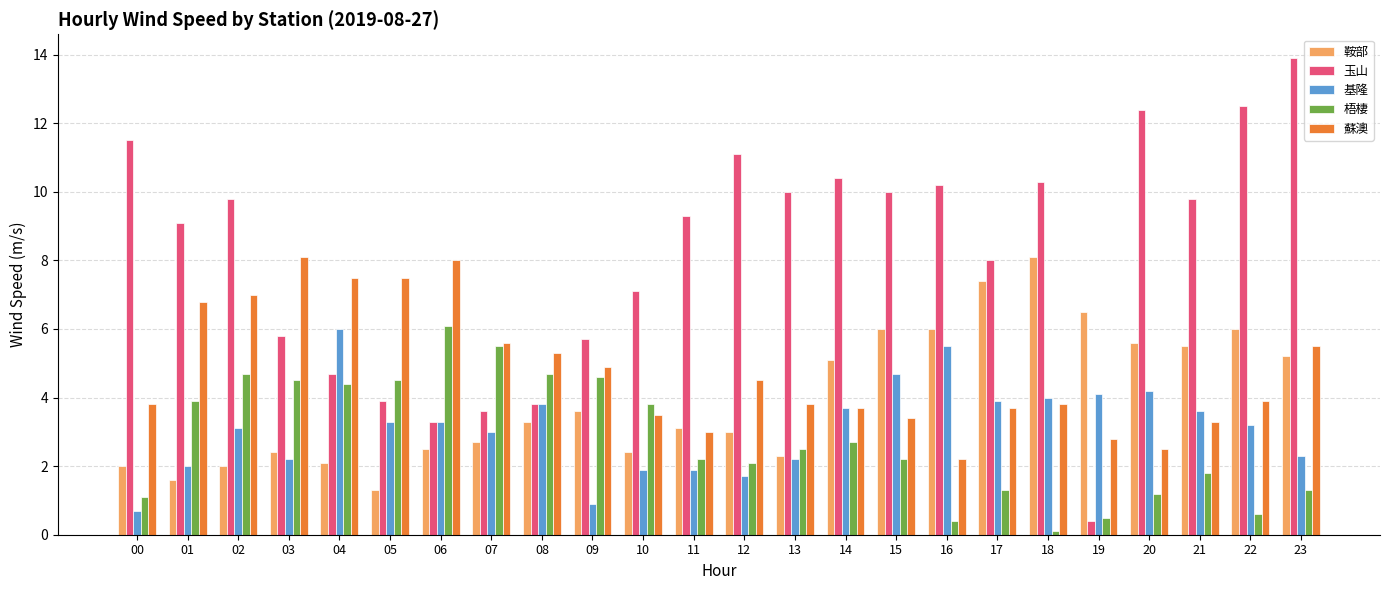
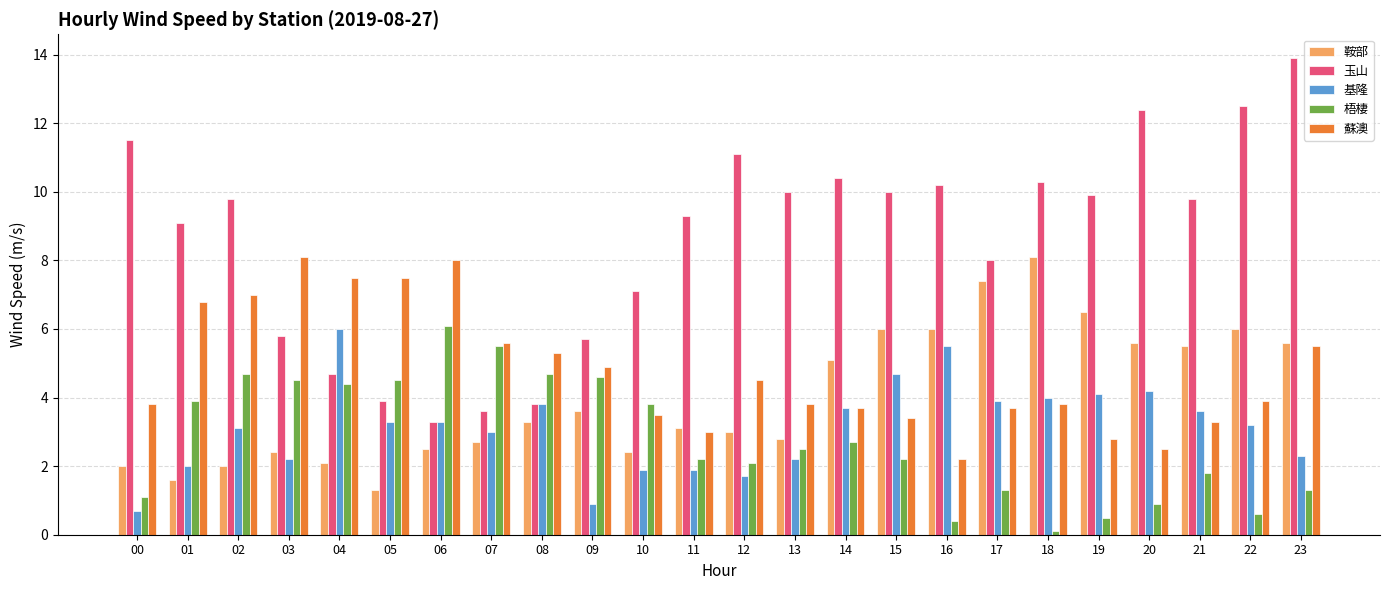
  {
    "鞍部": {
      "00": 2.0,
      "01": 1.6,
      "02": 2.0,
      "03": 2.4,
      "04": 2.1,
      "05": 1.3,
      "06": 2.5,
      "07": 2.7,
      "08": 3.3,
      "09": 3.6,
      "10": 2.4,
      "11": 3.1,
      "12": 3.0,
-     "13": 2.3,
+     "13": 2.8,
      "14": 5.1,
      "15": 6.0,
      "16": 6.0,
      "17": 7.4,
      "18": 8.1,
      "19": 6.5,
      "20": 5.6,
      "21": 5.5,
      "22": 6.0,
-     "23": 5.2
+     "23": 5.6
    },
    "玉山": {
      "00": 11.5,
      "01": 9.1,
      "02": 9.8,
      "03": 5.8,
      "04": 4.7,
      "05": 3.9,
      "06": 3.3,
      "07": 3.6,
      "08": 3.8,
      "09": 5.7,
      "10": 7.1,
      "11": 9.3,
      "12": 11.1,
      "13": 10.0,
      "14": 10.4,
      "15": 10.0,
      "16": 10.2,
      "17": 8.0,
      "18": 10.3,
-     "19": 0.4,
+     "19": 9.9,
      "20": 12.4,
      "21": 9.8,
      "22": 12.5,
      "23": 13.9
    },
    "基隆": {
      "00": 0.7,
      "01": 2.0,
      "02": 3.1,
      "03": 2.2,
      "04": 6.0,
      "05": 3.3,
      "06": 3.3,
      "07": 3.0,
      "08": 3.8,
      "09": 0.9,
      "10": 1.9,
      "11": 1.9,
      "12": 1.7,
      "13": 2.2,
      "14": 3.7,
      "15": 4.7,
      "16": 5.5,
      "17": 3.9,
      "18": 4.0,
      "19": 4.1,
      "20": 4.2,
      "21": 3.6,
      "22": 3.2,
      "23": 2.3
    },
    "梧棲": {
      "00": 1.1,
      "01": 3.9,
      "02": 4.7,
      "03": 4.5,
      "04": 4.4,
      "05": 4.5,
      "06": 6.1,
      "07": 5.5,
      "08": 4.7,
      "09": 4.6,
      "10": 3.8,
      "11": 2.2,
      "12": 2.1,
      "13": 2.5,
      "14": 2.7,
      "15": 2.2,
      "16": 0.4,
      "17": 1.3,
      "18": 0.1,
      "19": 0.5,
-     "20": 1.2,
+     "20": 0.9,
      "21": 1.8,
      "22": 0.6,
      "23": 1.3
    },
    "蘇澳": {
      "00": 3.8,
      "01": 6.8,
      "02": 7.0,
      "03": 8.1,
      "04": 7.5,
      "05": 7.5,
      "06": 8.0,
      "07": 5.6,
      "08": 5.3,
      "09": 4.9,
      "10": 3.5,
      "11": 3.0,
      "12": 4.5,
      "13": 3.8,
      "14": 3.7,
      "15": 3.4,
      "16": 2.2,
      "17": 3.7,
      "18": 3.8,
      "19": 2.8,
      "20": 2.5,
      "21": 3.3,
      "22": 3.9,
      "23": 5.5
    }
  }
